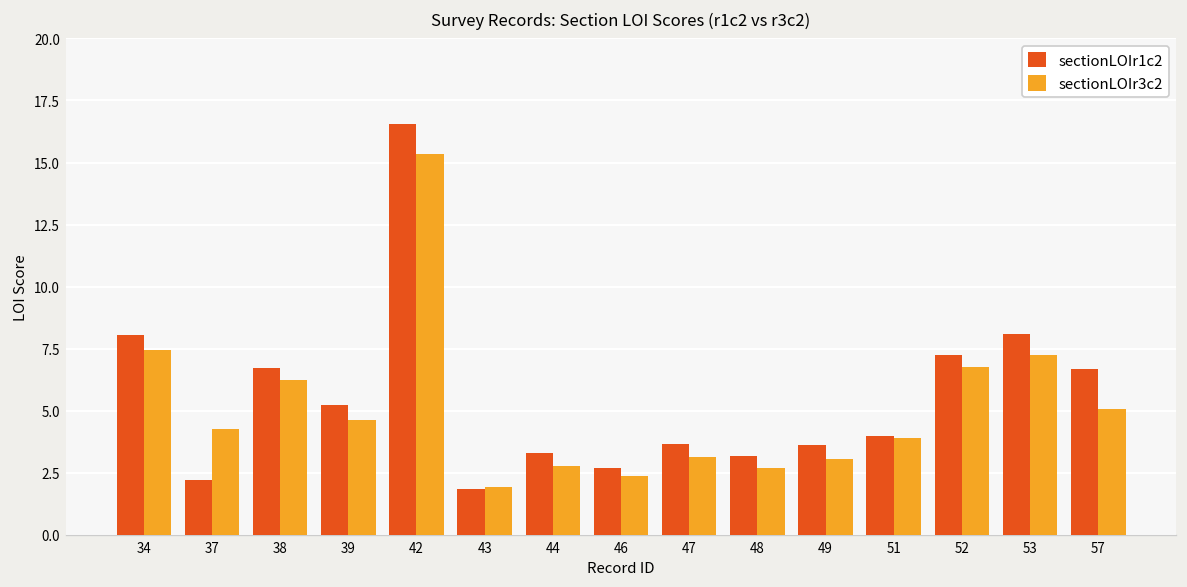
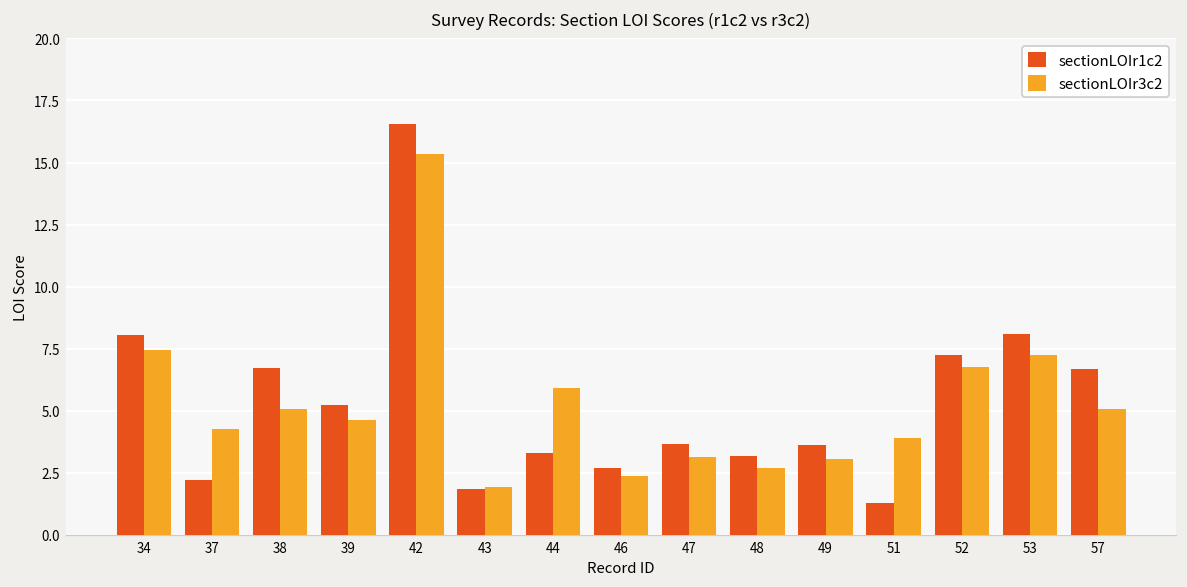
  {
    "sectionLOIr1c2": {
      "34": 8.0,
      "37": 2.2,
      "38": 6.7,
      "39": 5.2,
      "42": 16.6,
      "43": 1.8,
      "44": 3.3,
      "46": 2.7,
      "47": 3.7,
      "48": 3.2,
      "49": 3.6,
-     "51": 4.0,
+     "51": 1.3,
      "52": 7.2,
      "53": 8.1,
      "57": 6.7
    },
    "sectionLOIr3c2": {
      "34": 7.4,
      "37": 4.3,
-     "38": 6.3,
+     "38": 5.1,
      "39": 4.6,
      "42": 15.4,
      "43": 1.9,
-     "44": 2.8,
+     "44": 5.9,
      "46": 2.4,
      "47": 3.2,
      "48": 2.7,
      "49": 3.0,
      "51": 3.9,
      "52": 6.8,
      "53": 7.3,
      "57": 5.1
    }
  }
